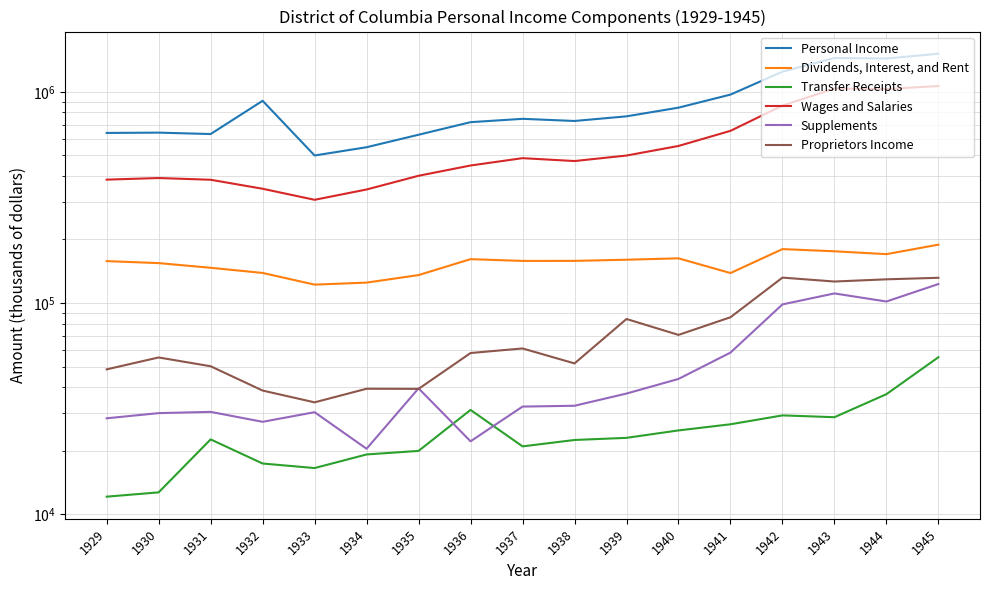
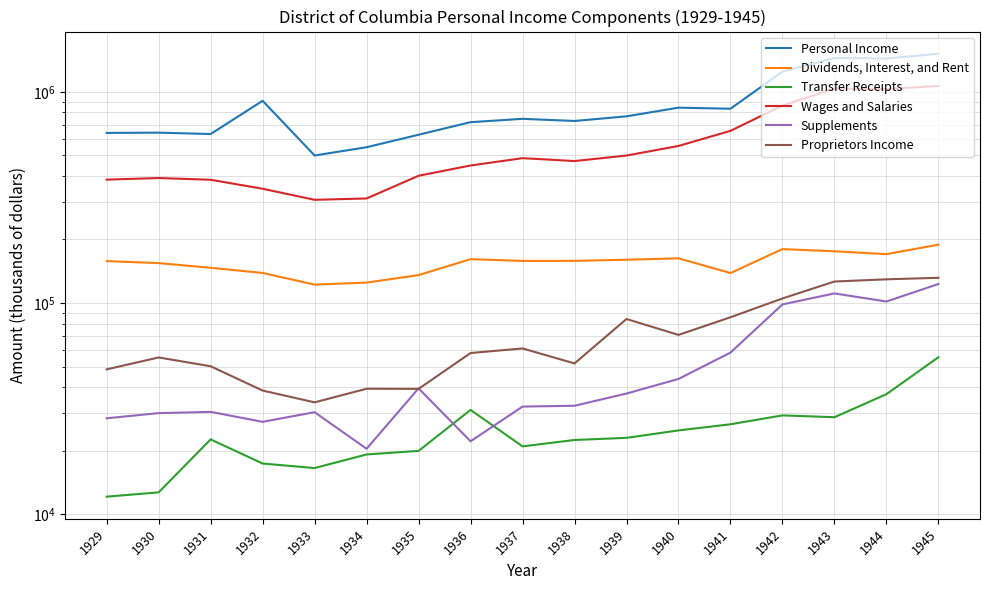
  {
    "Personal Income": {
      "1929": 640000,
      "1930": 640000,
      "1931": 630000,
      "1932": 910000,
      "1933": 500000,
      "1934": 550000,
      "1935": 630000,
      "1936": 720000,
      "1937": 750000,
      "1938": 730000,
      "1939": 770000,
      "1940": 840000,
-     "1941": 1000000
+     "1941": 830000
    },
    "Dividends, Interest, and Rent": {
      "1929": 160000,
      "1930": 150000,
      "1931": 150000,
      "1932": 140000,
      "1933": 120000,
      "1934": 120000,
      "1935": 140000,
      "1936": 160000,
      "1937": 160000,
      "1938": 160000,
      "1939": 160000,
      "1940": 160000,
      "1941": 140000,
      "1942": 180000,
      "1943": 180000,
      "1944": 170000,
      "1945": 190000
    },
    "Transfer Receipts": {
      "1929": 12000,
      "1930": 13000,
      "1931": 23000,
      "1932": 17000,
      "1933": 17000,
      "1934": 19000,
      "1935": 20000,
      "1936": 31000,
      "1937": 21000,
      "1938": 22000,
      "1939": 23000,
      "1940": 25000,
      "1941": 27000,
      "1942": 29000,
      "1943": 29000,
      "1944": 37000,
      "1945": 55000
    },
    "Wages and Salaries": {
      "1929": 380000,
      "1930": 390000,
      "1931": 380000,
      "1932": 350000,
      "1933": 310000,
-     "1934": 340000,
+     "1934": 310000,
      "1935": 400000,
      "1936": 450000,
      "1937": 490000,
      "1938": 470000,
      "1939": 500000,
      "1940": 550000,
      "1941": 650000
    },
    "Supplements": {
      "1929": 28000,
      "1930": 30000,
      "1931": 31000,
      "1932": 27000,
      "1933": 30000,
      "1934": 20000,
      "1936": 22000,
      "1937": 32000,
      "1938": 33000,
      "1939": 37000,
      "1940": 44000,
      "1941": 58000,
      "1942": 100000,
      "1943": 110000,
      "1944": 100000,
      "1945": 120000
    },
    "Proprietors Income": {
      "1929": 49000,
      "1930": 55000,
      "1931": 50000,
      "1932": 39000,
      "1933": 34000,
      "1934": 39000,
      "1936": 58000,
      "1937": 61000,
      "1938": 52000,
      "1939": 84000,
      "1940": 71000,
      "1941": 86000,
-     "1942": 130000,
+     "1942": 110000,
      "1943": 130000,
      "1944": 130000,
      "1945": 130000
    }
  }
